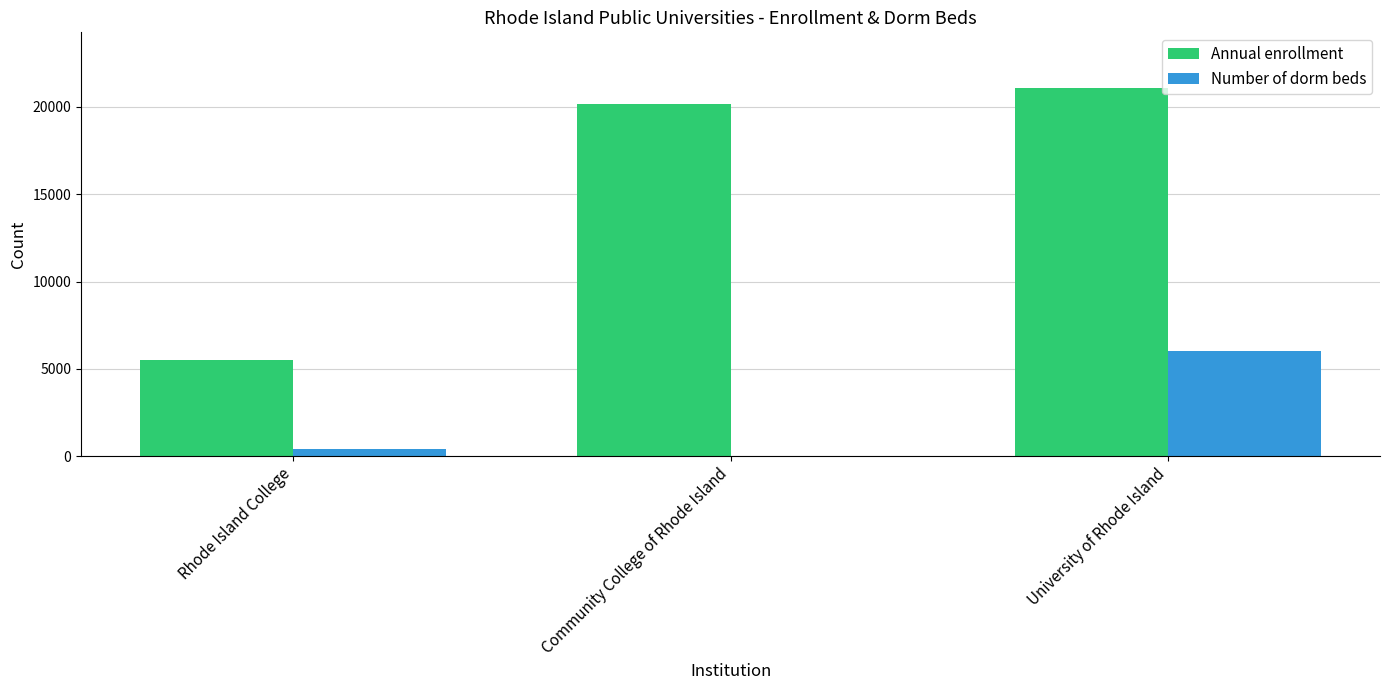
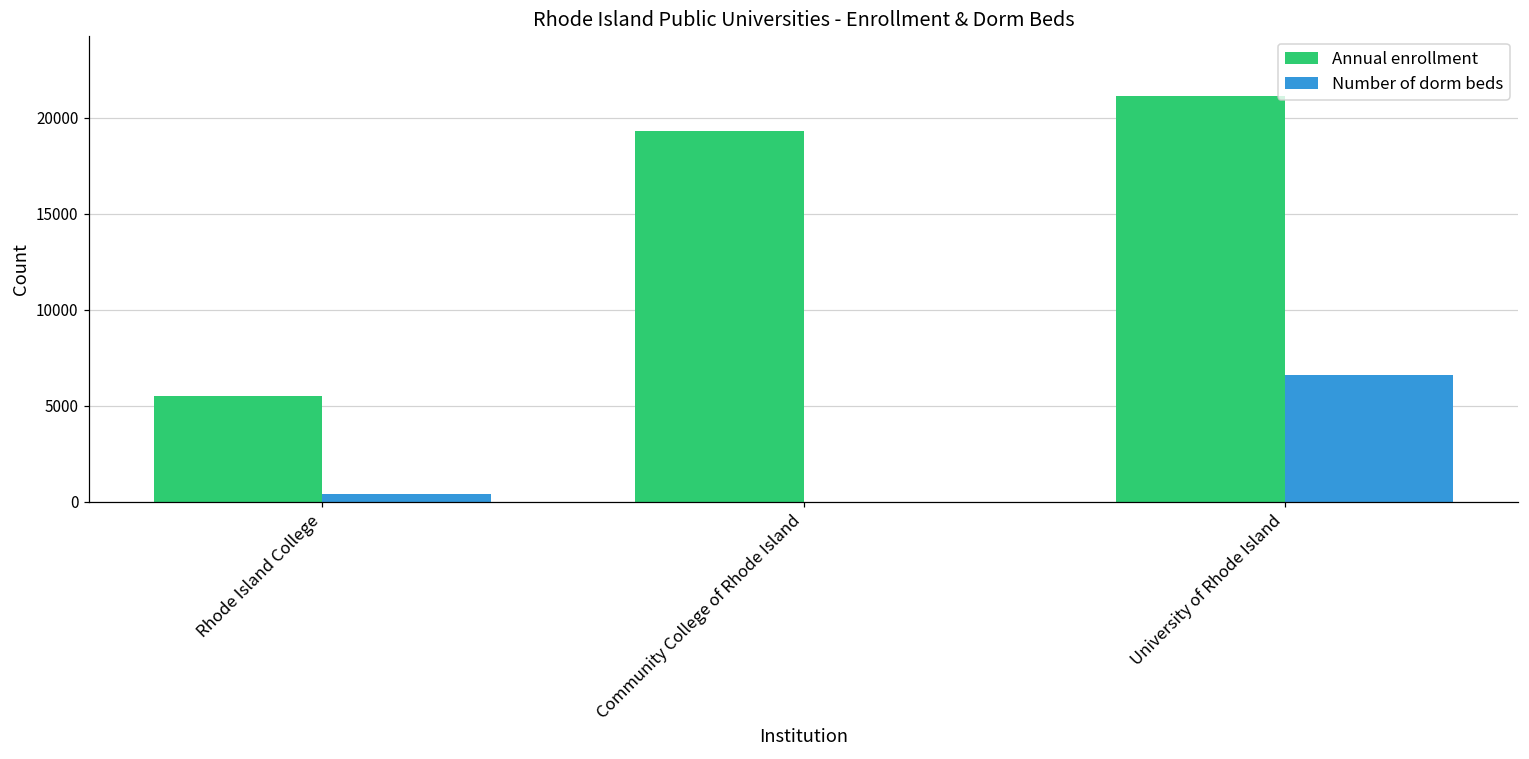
  {
    "Annual enrollment": {
      "Rhode Island College": 5500,
-     "Community College of Rhode Island": 20200,
+     "Community College of Rhode Island": 19300,
      "University of Rhode Island": 21100
    },
    "Number of dorm beds": {
      "Rhode Island College": 400,
      "Community College of Rhode Island": 0,
-     "University of Rhode Island": 6000
+     "University of Rhode Island": 6600
    }
  }
